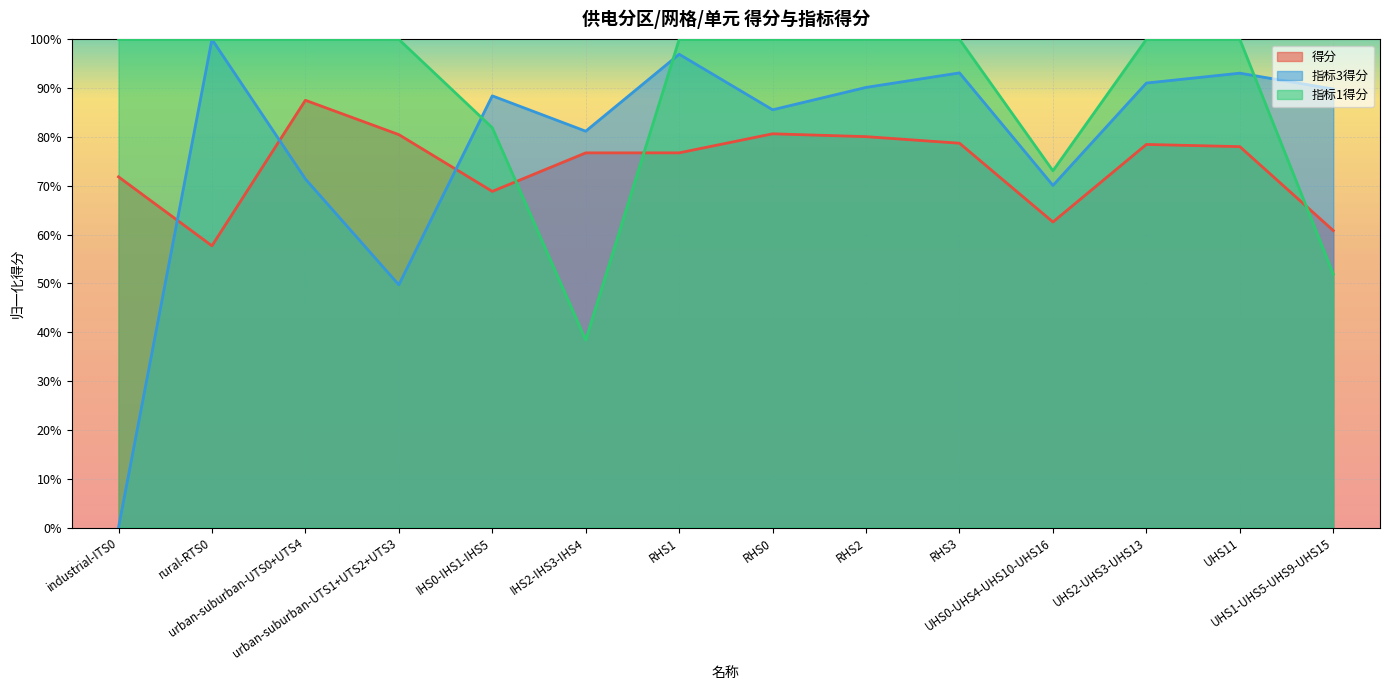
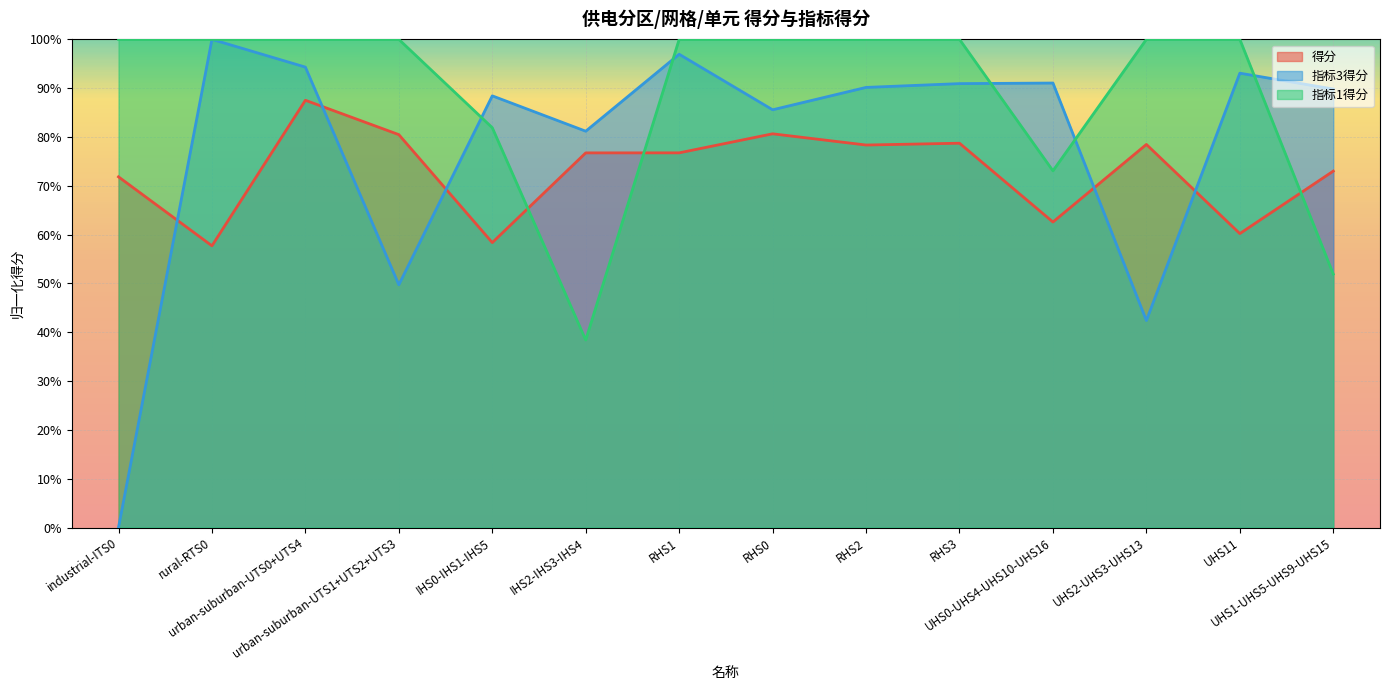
  {
    "得分": {
      "industrial-ITS0": "72%",
      "rural-RTS0": "58%",
      "urban-suburban-UTS0+UTS4": "88%",
      "urban-suburban-UTS1+UTS2+UTS3": "80%",
-     "IHS0-IHS1-IHS5": "69%",
+     "IHS0-IHS1-IHS5": "58%",
      "IHS2-IHS3-IHS4": "77%",
      "RHS1": "77%",
      "RHS0": "81%",
-     "RHS2": "80%",
+     "RHS2": "78%",
      "RHS3": "79%",
      "UHS0-UHS4-UHS10-UHS16": "63%",
      "UHS2-UHS3-UHS13": "78%",
-     "UHS11": "78%",
-     "UHS1-UHS5-UHS9-UHS15": "61%"
+     "UHS11": "60%",
+     "UHS1-UHS5-UHS9-UHS15": "73%"
    },
    "指标3得分": {
      "industrial-ITS0": "0%",
-     "urban-suburban-UTS0+UTS4": "71%",
+     "urban-suburban-UTS0+UTS4": "94%",
      "urban-suburban-UTS1+UTS2+UTS3": "50%",
      "IHS0-IHS1-IHS5": "88%",
      "IHS2-IHS3-IHS4": "81%",
      "RHS1": "97%",
      "RHS0": "86%",
      "RHS2": "90%",
-     "RHS3": "93%",
-     "UHS0-UHS4-UHS10-UHS16": "70%",
-     "UHS2-UHS3-UHS13": "91%",
+     "RHS3": "91%",
+     "UHS0-UHS4-UHS10-UHS16": "91%",
+     "UHS2-UHS3-UHS13": "42%",
      "UHS11": "93%"
    },
    "指标1得分": {
      "industrial-ITS0": "100%",
      "urban-suburban-UTS0+UTS4": "100%",
      "urban-suburban-UTS1+UTS2+UTS3": "100%",
      "IHS0-IHS1-IHS5": "82%",
      "IHS2-IHS3-IHS4": "38%",
      "RHS1": "100%",
      "RHS0": "100%",
      "RHS2": "100%",
      "RHS3": "100%",
      "UHS0-UHS4-UHS10-UHS16": "73%",
      "UHS2-UHS3-UHS13": "100%",
      "UHS11": "100%",
      "UHS1-UHS5-UHS9-UHS15": "52%"
    }
  }
